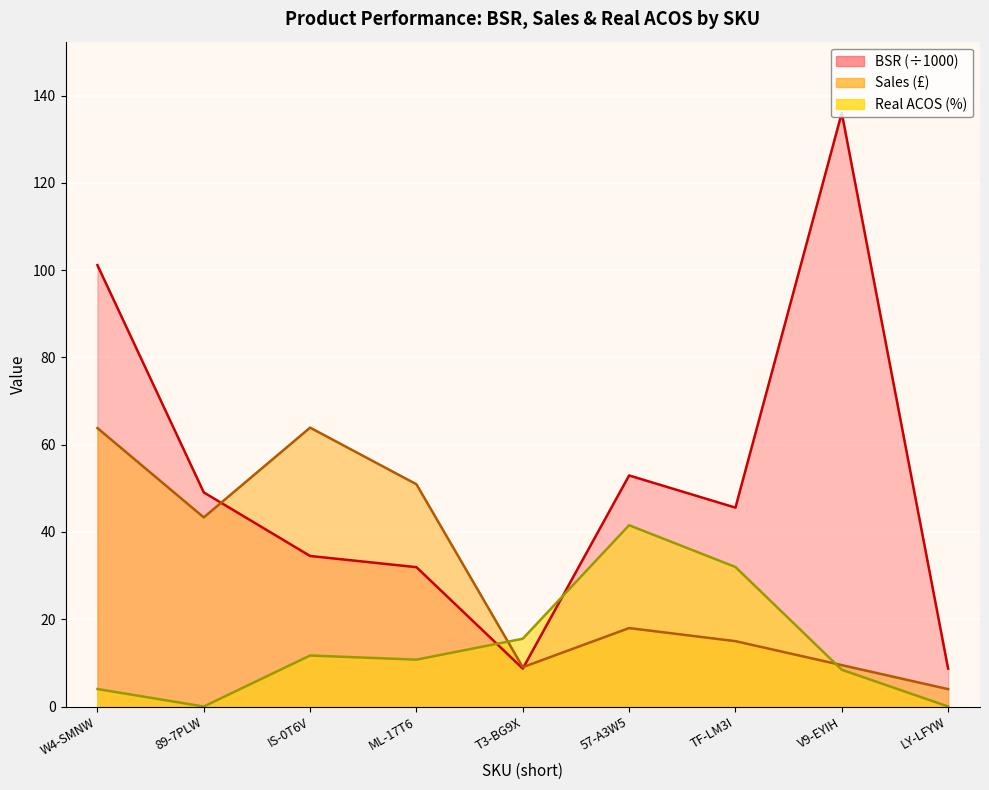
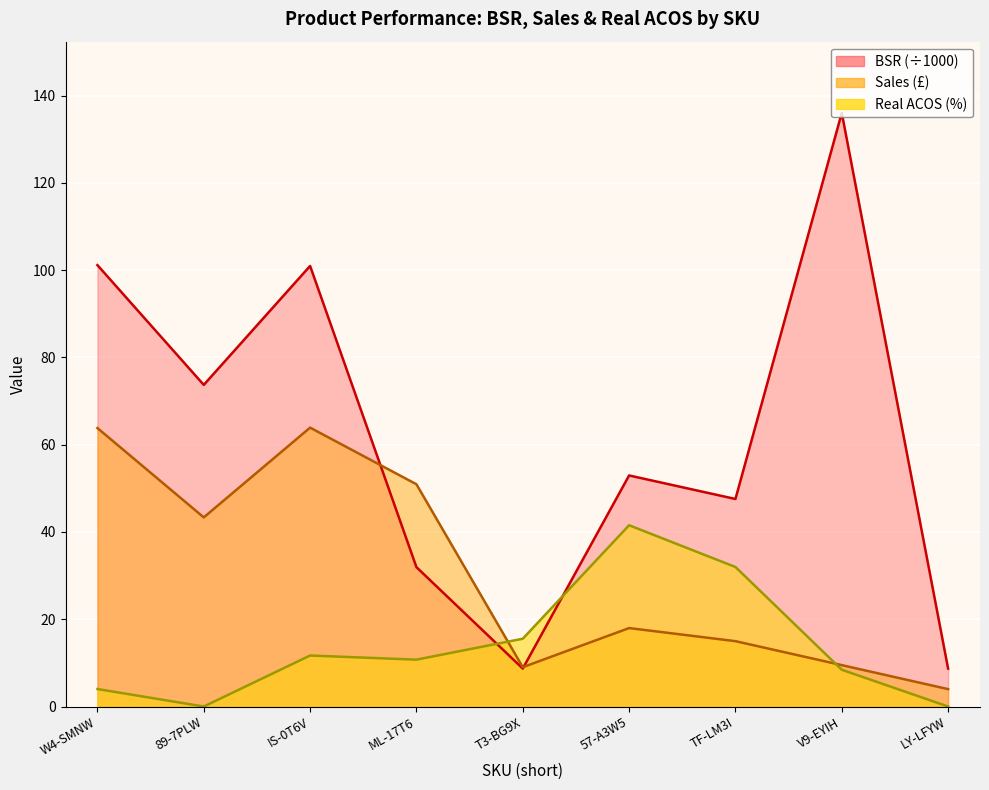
  {
    "BSR (÷1000)": {
      "W4-SMNW": 101,
-     "89-7PLW": 49,
-     "IS-0T6V": 35,
+     "89-7PLW": 74,
+     "IS-0T6V": 101,
      "ML-17T6": 32,
      "57-A3W5": 53,
-     "TF-LM3I": 46,
+     "TF-LM3I": 48,
      "LY-LFYW": 9
    }
  }
